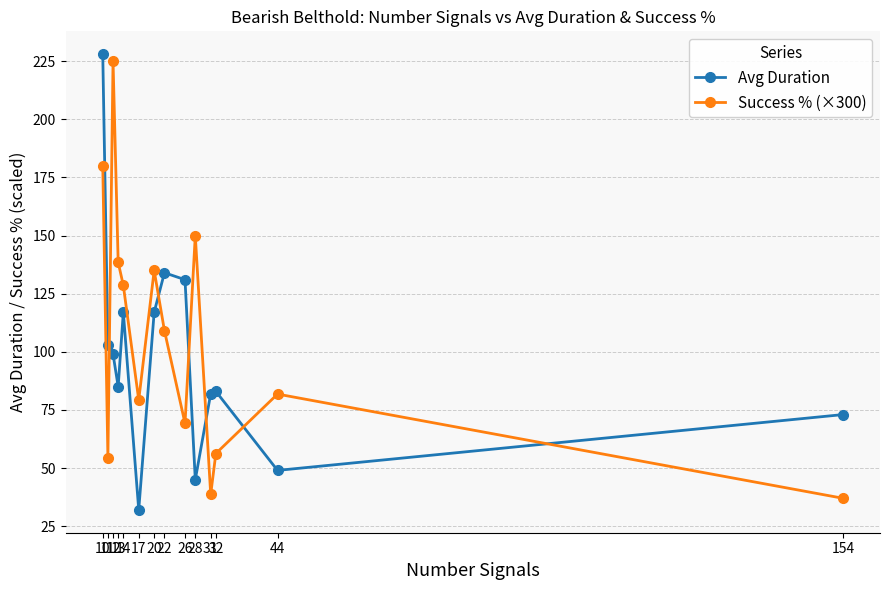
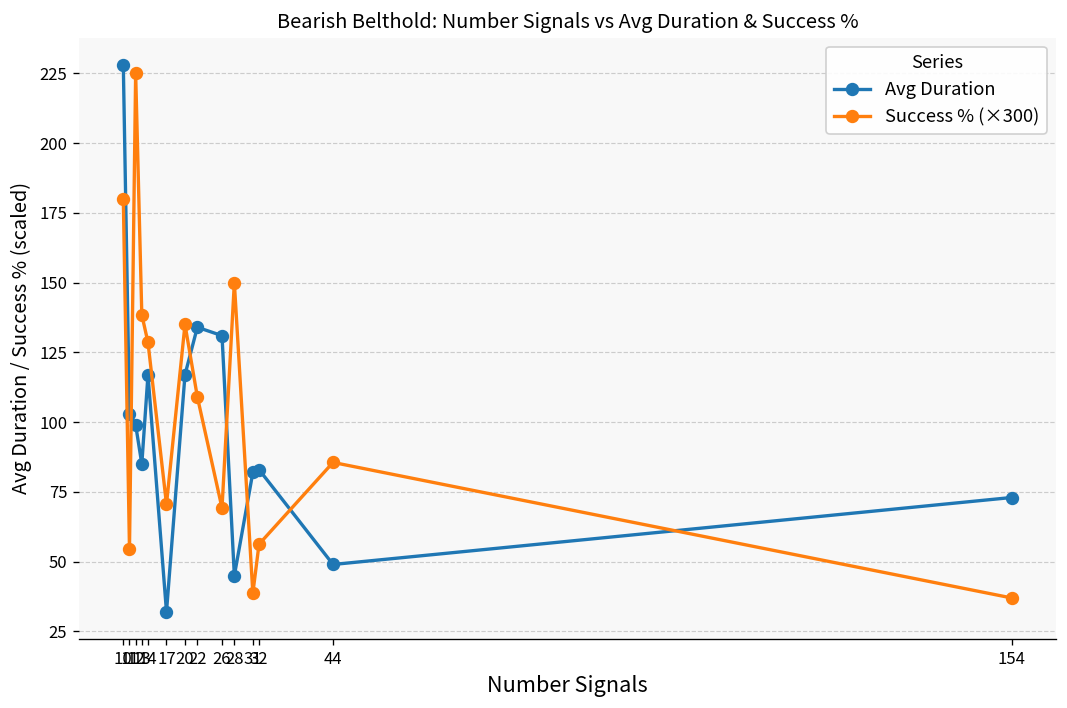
  {
    "Avg Duration": {
      "17": 32,
      "44": 49,
      "154": 73
    },
    "Success % (×300)": {
-     "17": 79,
-     "44": 82,
+     "17": 71,
+     "44": 86,
      "154": 37
    }
  }
